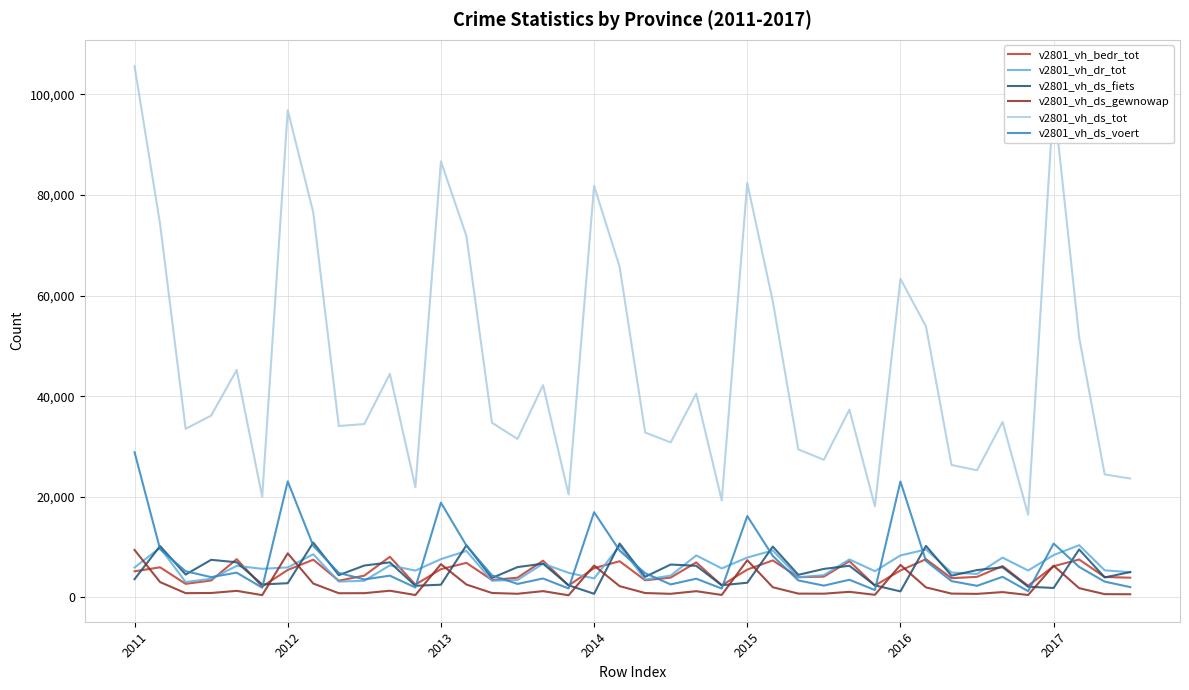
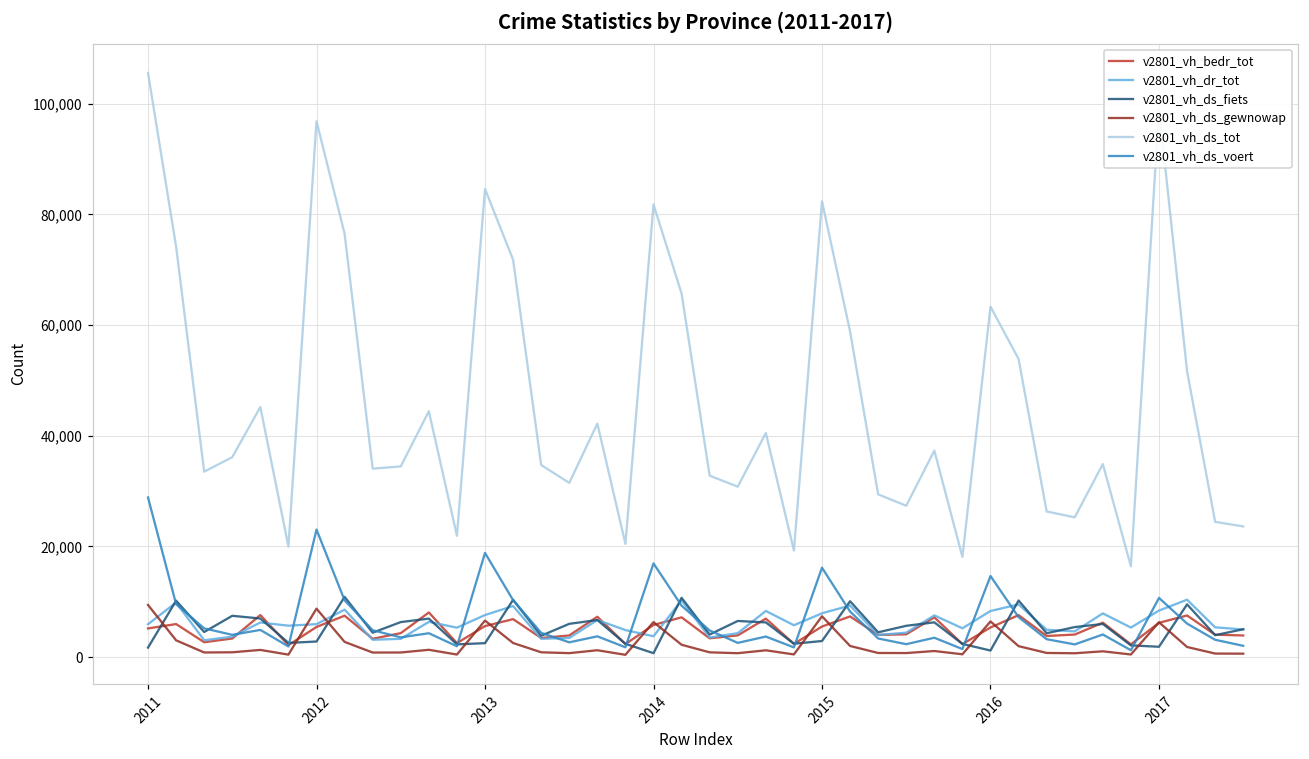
  {
    "v2801_vh_dr_tot": {
      "2011": "6,000",
      "2012": "6,000",
      "2013": "8,000",
      "2014": "4,000",
      "2015": "8,000",
      "2016": "8,000",
      "2017": "8,000"
    },
    "v2801_vh_ds_fiets": {
-     "2011": "4,000",
+     "2011": "2,000",
      "2012": "3,000",
      "2013": "3,000",
      "2014": "1,000",
      "2015": "3,000",
      "2016": "1,000",
      "2017": "2,000"
    },
    "v2801_vh_ds_tot": {
      "2011": "106,000",
      "2012": "97,000",
-     "2013": "87,000",
+     "2013": "85,000",
      "2014": "82,000",
      "2015": "82,000",
      "2016": "63,000"
    },
    "v2801_vh_ds_voert": {
      "2011": "29,000",
      "2012": "23,000",
      "2013": "19,000",
      "2014": "17,000",
      "2015": "16,000",
-     "2016": "23,000",
+     "2016": "15,000",
      "2017": "11,000"
    }
  }
